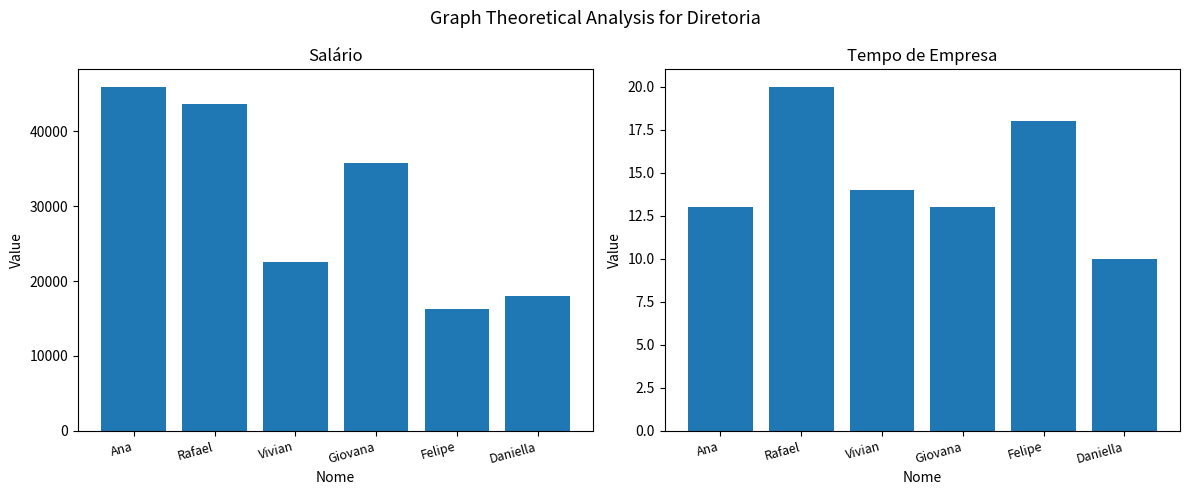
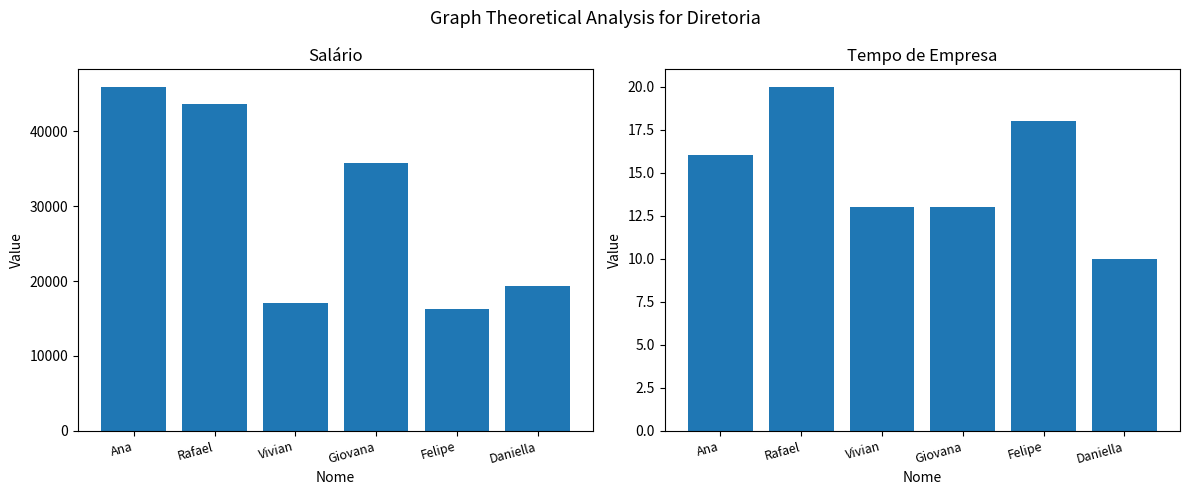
  {
    "Salário": {
      "Ana": 46000,
      "Rafael": 44000,
-     "Vivian": 23000,
+     "Vivian": 17000,
      "Giovana": 36000,
      "Felipe": 16000,
-     "Daniella": 18000
+     "Daniella": 19000
    },
    "Tempo de Empresa": {
-     "Ana": 13,
+     "Ana": 16,
      "Rafael": 20,
-     "Vivian": 14,
+     "Vivian": 13,
      "Giovana": 13,
      "Felipe": 18,
      "Daniella": 10
    }
  }
